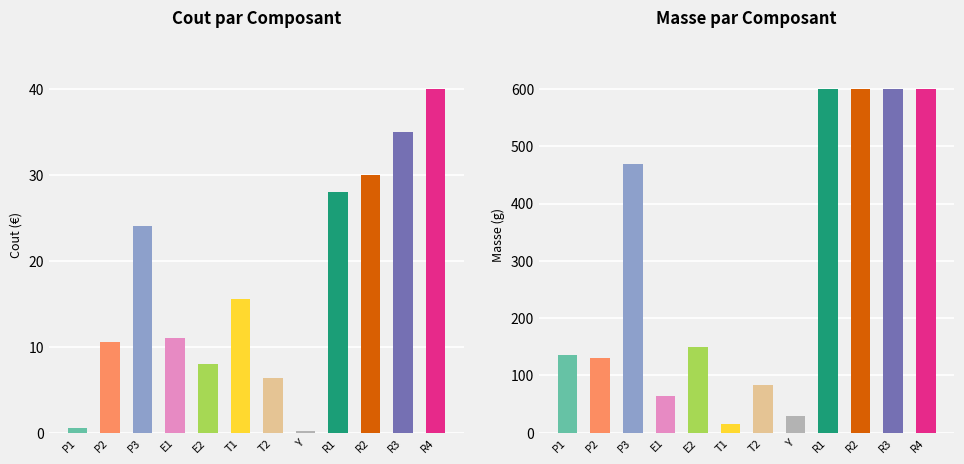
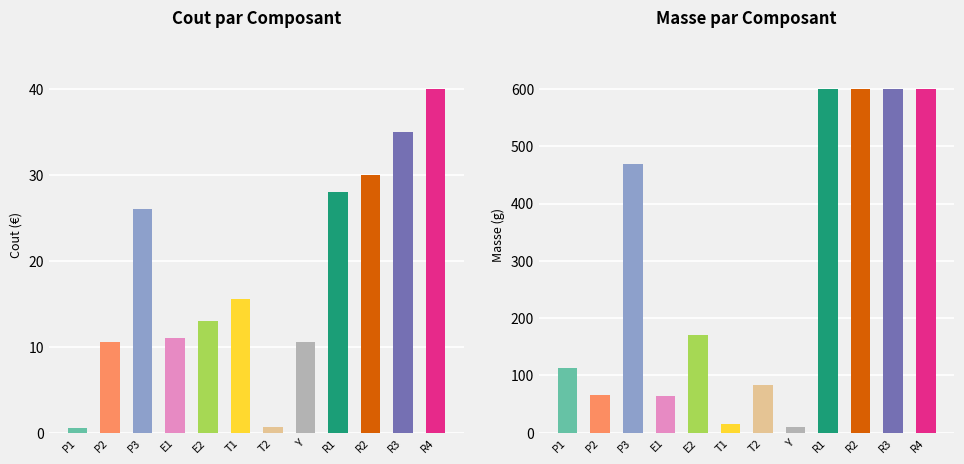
  {
    "Cout par Composant": {
      "P1": 1,
      "P2": 11,
-     "P3": 24,
+     "P3": 26,
      "E1": 11,
-     "E2": 8,
+     "E2": 13,
      "T1": 16,
-     "T2": 6,
-     "Y": 0,
+     "T2": 1,
+     "Y": 11,
      "R1": 28,
      "R2": 30,
      "R3": 35,
      "R4": 40
    },
    "Masse par Composant": {
-     "P1": 140,
-     "P2": 130,
+     "P1": 110,
+     "P2": 70,
      "P3": 470,
      "E1": 60,
-     "E2": 150,
+     "E2": 170,
      "T1": 20,
      "T2": 80,
-     "Y": 30,
+     "Y": 10,
      "R1": 600,
      "R2": 600,
      "R3": 600,
      "R4": 600
    }
  }
